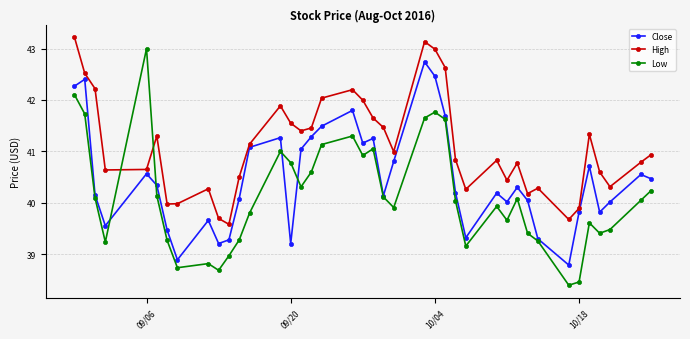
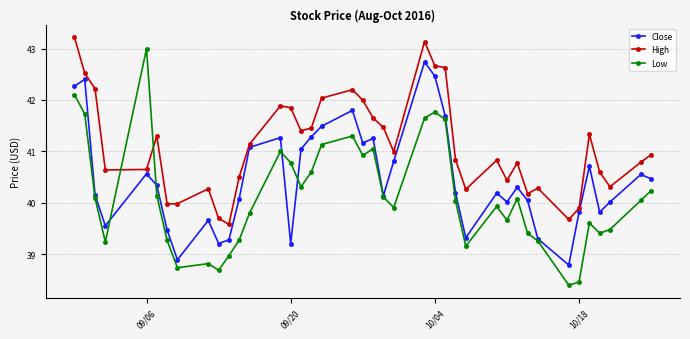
  {
    "Close": {
      "09/06": 40.6,
      "09/20": 39.2,
      "10/04": 42.5,
      "10/18": 39.8
    },
    "High": {
      "09/06": 40.7,
-     "09/20": 41.5,
-     "10/04": 43.0,
+     "09/20": 41.8,
+     "10/04": 42.7,
      "10/18": 39.9
    },
    "Low": {
      "09/06": 43.0,
      "09/20": 40.8,
      "10/04": 41.8,
      "10/18": 38.5
    }
  }
